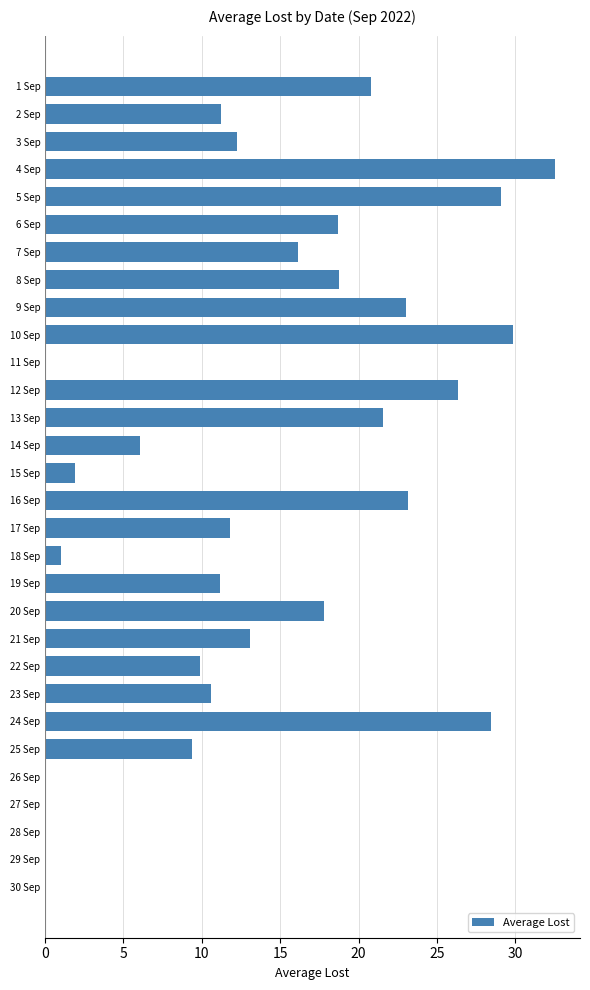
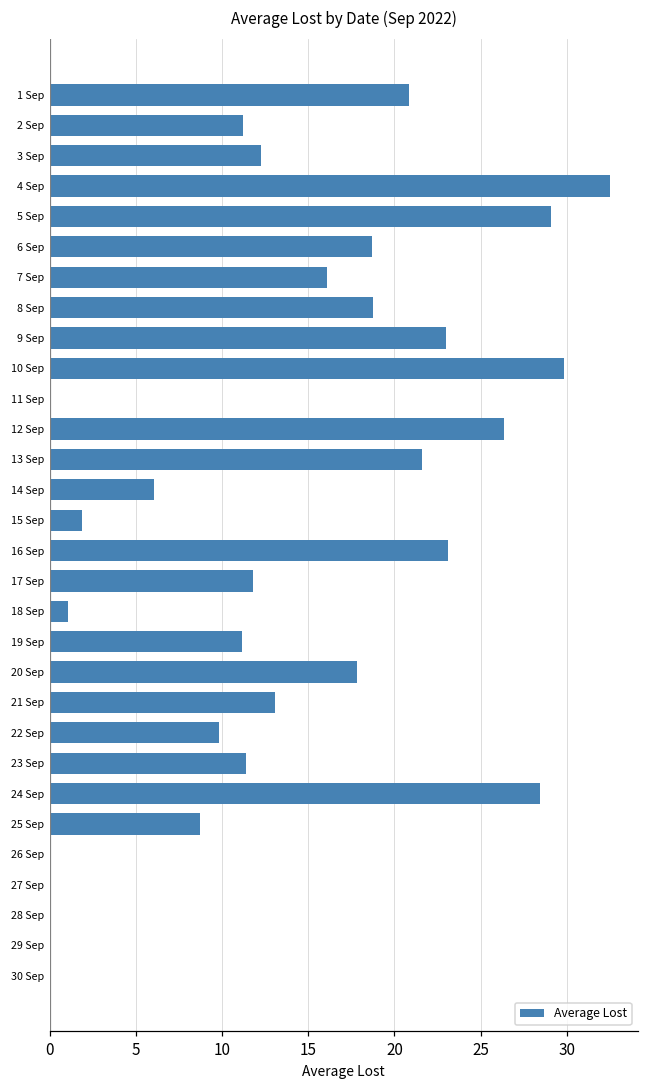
  {
    "1 Sep": 20.8,
    "2 Sep": 11.2,
    "3 Sep": 12.3,
    "4 Sep": 32.5,
    "5 Sep": 29.1,
    "6 Sep": 18.7,
    "7 Sep": 16.1,
    "8 Sep": 18.8,
    "9 Sep": 23.0,
    "10 Sep": 29.8,
    "11 Sep": 0.0,
    "12 Sep": 26.4,
    "13 Sep": 21.6,
    "14 Sep": 6.0,
    "15 Sep": 1.9,
    "16 Sep": 23.1,
    "17 Sep": 11.8,
    "18 Sep": 1.0,
    "19 Sep": 11.2,
    "20 Sep": 17.8,
    "21 Sep": 13.1,
    "22 Sep": 9.9,
-   "23 Sep": 10.6,
+   "23 Sep": 11.4,
    "24 Sep": 28.4,
-   "25 Sep": 9.4,
+   "25 Sep": 8.7,
    "26 Sep": 0.0,
    "27 Sep": 0.0,
    "28 Sep": 0.0,
    "29 Sep": 0.0,
    "30 Sep": 0.0
  }
